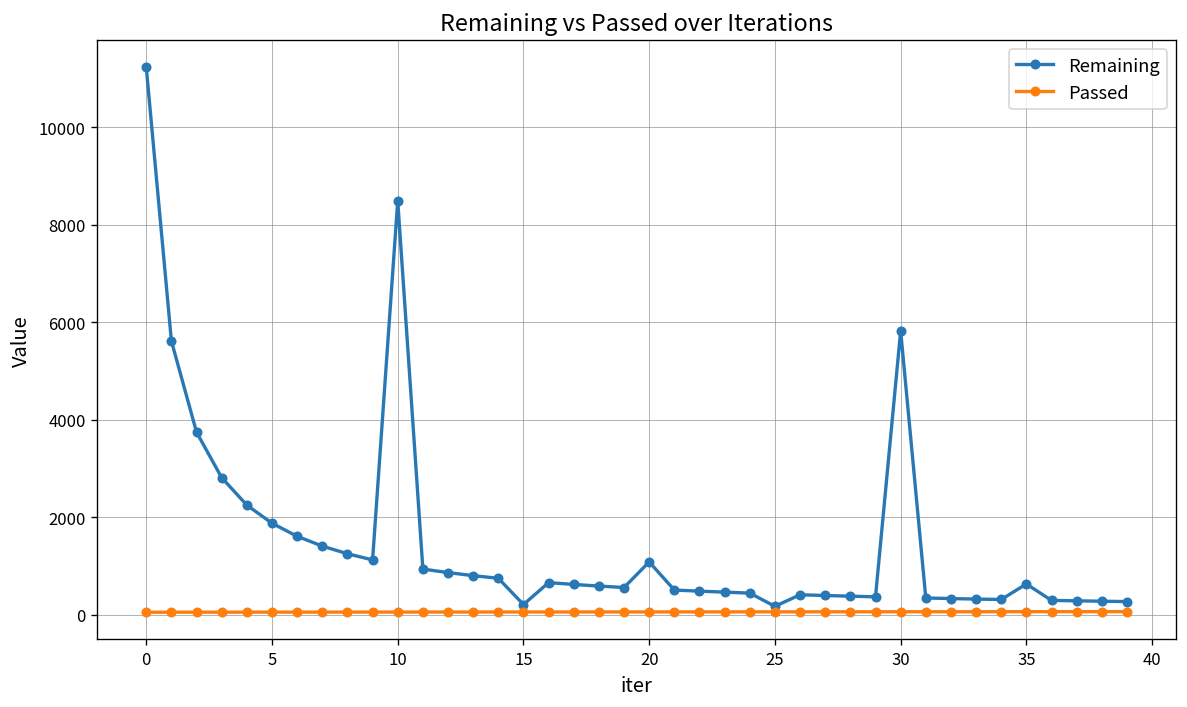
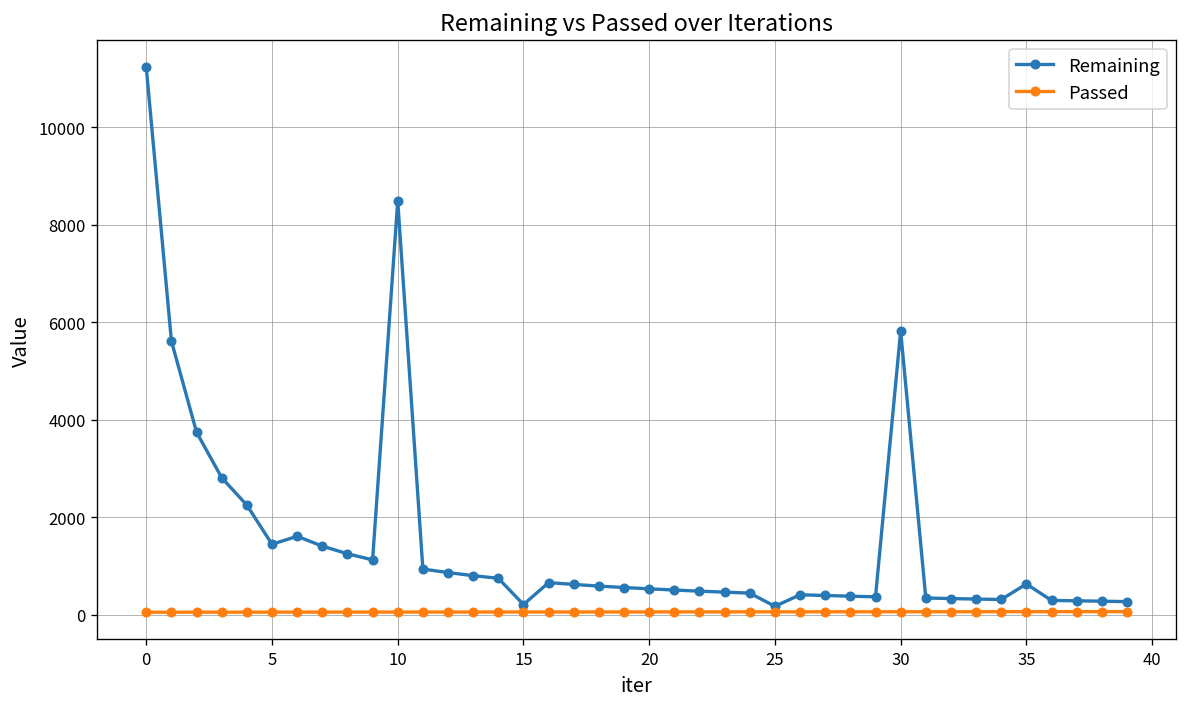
  {
    "Remaining": {
      "0": 11200,
-     "5": 1900,
+     "5": 1500,
      "10": 8500,
      "15": 200,
-     "20": 1100,
+     "20": 500,
      "25": 200,
      "30": 5800,
      "35": 600
    },
    "Passed": {
      "0": 100,
      "5": 100,
      "10": 100,
      "15": 100,
      "20": 100,
      "25": 100,
      "30": 100,
      "35": 100
    }
  }
